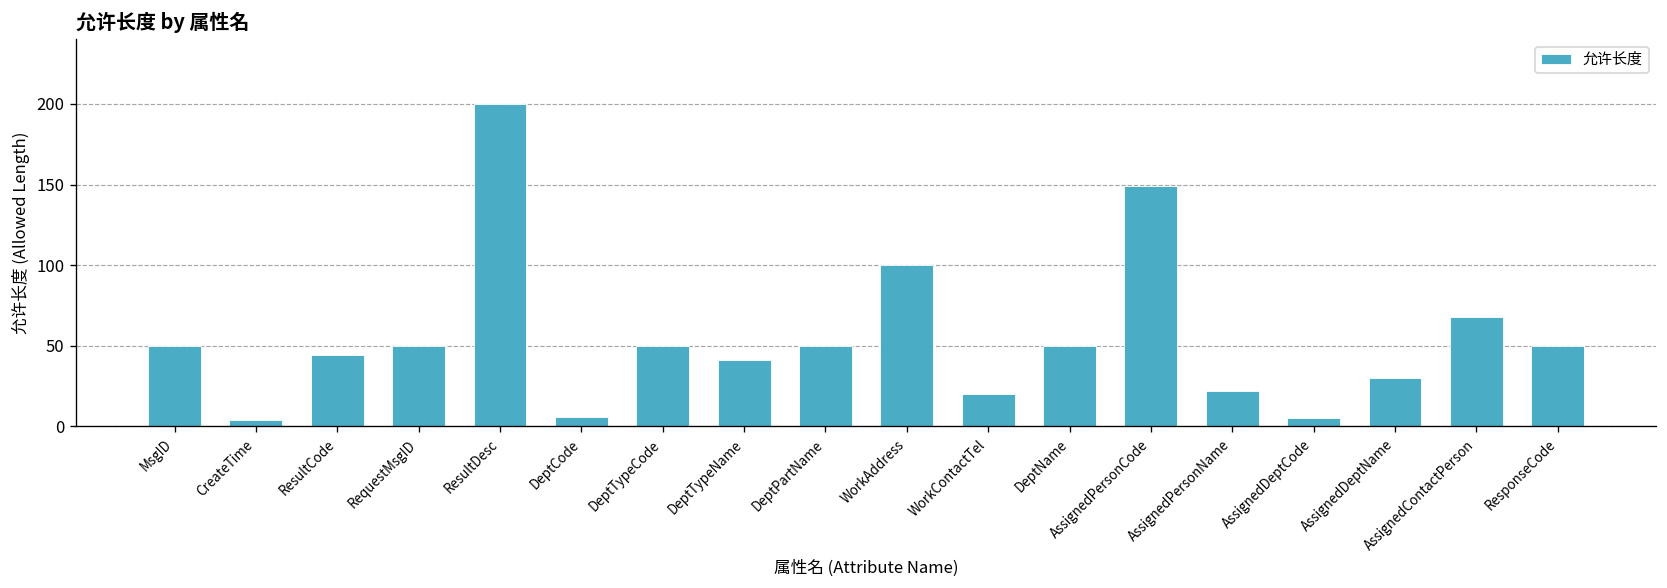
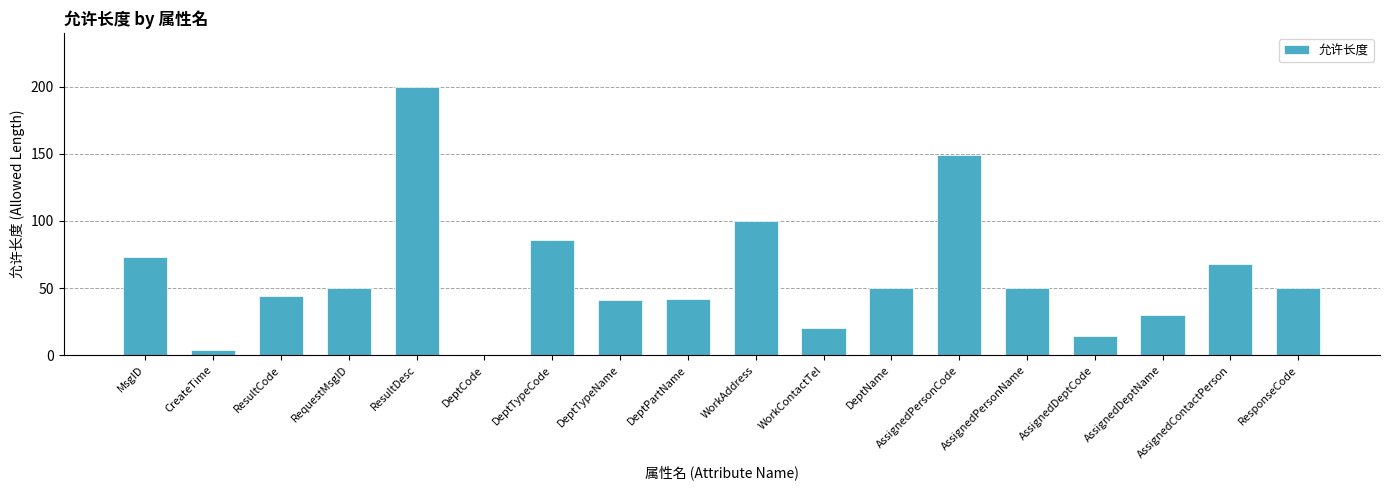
  {
-   "MsgID": 50,
+   "MsgID": 73,
    "CreateTime": 4,
    "ResultCode": 44,
    "RequestMsgID": 50,
    "ResultDesc": 200,
-   "DeptCode": 6,
-   "DeptTypeCode": 50,
+   "DeptCode": 0,
+   "DeptTypeCode": 86,
    "DeptTypeName": 41,
-   "DeptPartName": 50,
+   "DeptPartName": 42,
    "WorkAddress": 100,
    "WorkContactTel": 20,
    "DeptName": 50,
    "AssignedPersonCode": 149,
-   "AssignedPersonName": 22,
-   "AssignedDeptCode": 5,
+   "AssignedPersonName": 50,
+   "AssignedDeptCode": 14,
    "AssignedDeptName": 30,
    "AssignedContactPerson": 68,
    "ResponseCode": 50
  }
